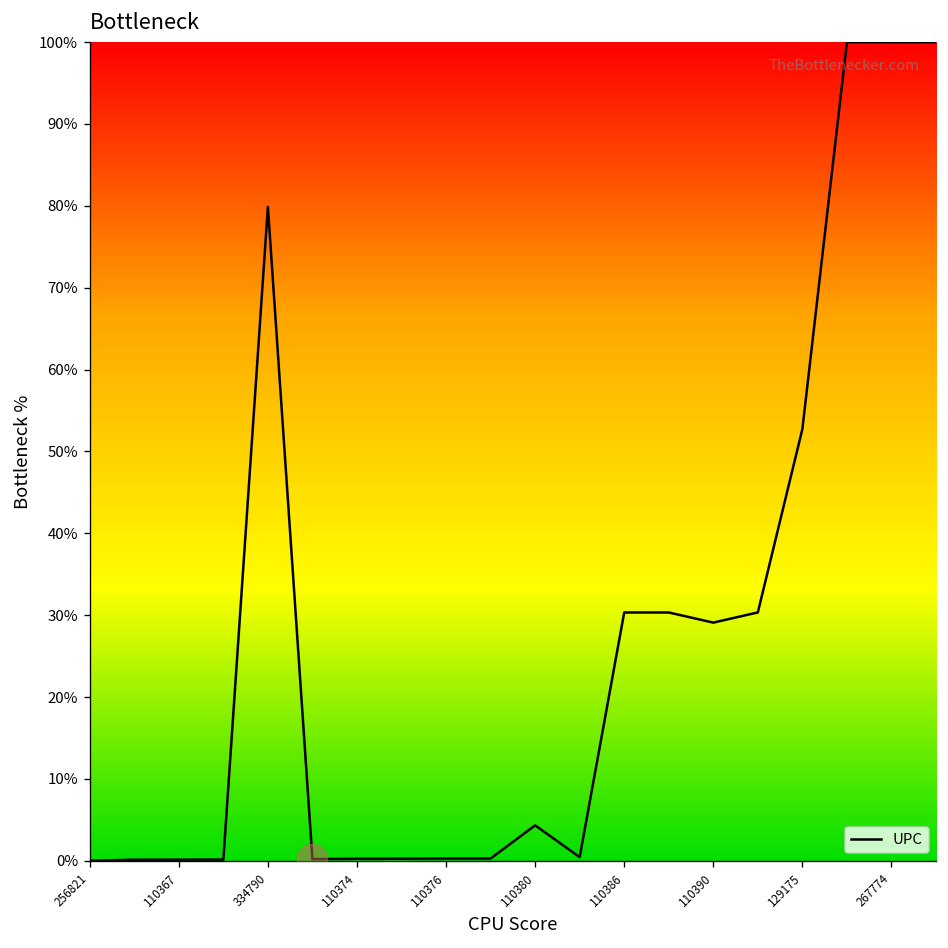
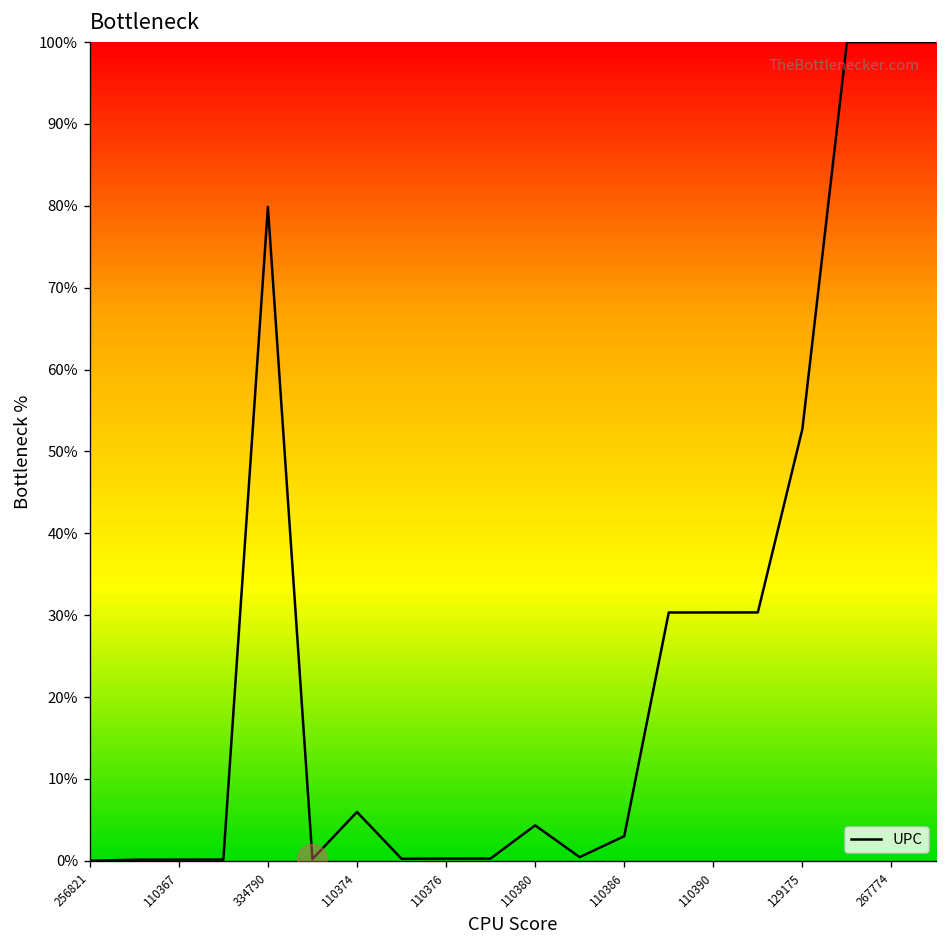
  {
    "UPC": {
      "256821": "0%",
      "110367": "0%",
      "334790": "80%",
-     "110374": "0%",
+     "110374": "6%",
      "110376": "0%",
      "110380": "4%",
-     "110386": "30%",
-     "110390": "29%",
+     "110386": "3%",
+     "110390": "30%",
      "129175": "53%",
      "267774": "100%"
    }
  }
